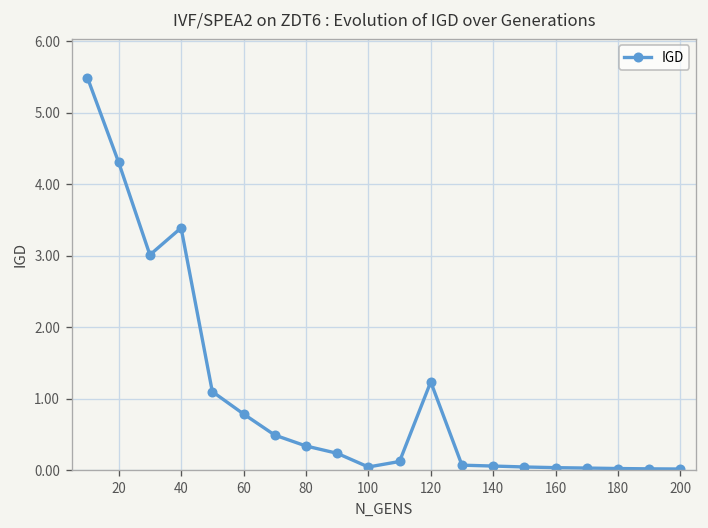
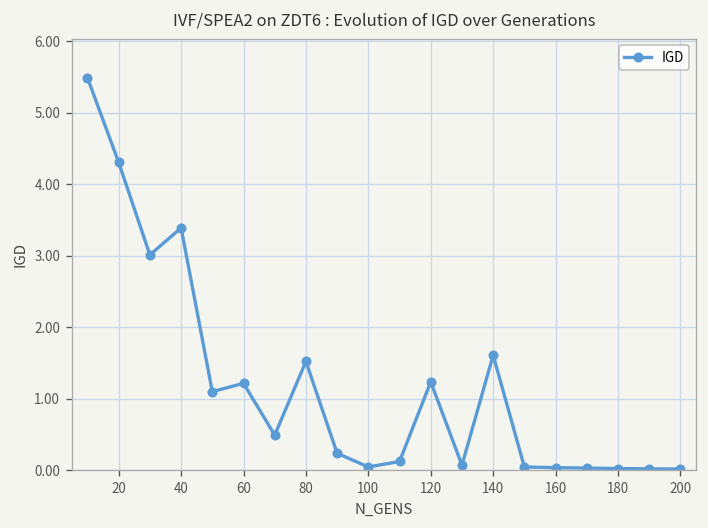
  {
    "20": 4.3,
    "40": 3.4,
-   "60": 0.8,
-   "80": 0.3,
+   "60": 1.2,
+   "80": 1.5,
    "100": 0.0,
    "120": 1.2,
-   "140": 0.1,
+   "140": 1.6,
    "160": 0.0,
    "180": 0.0,
    "200": 0.0
  }
